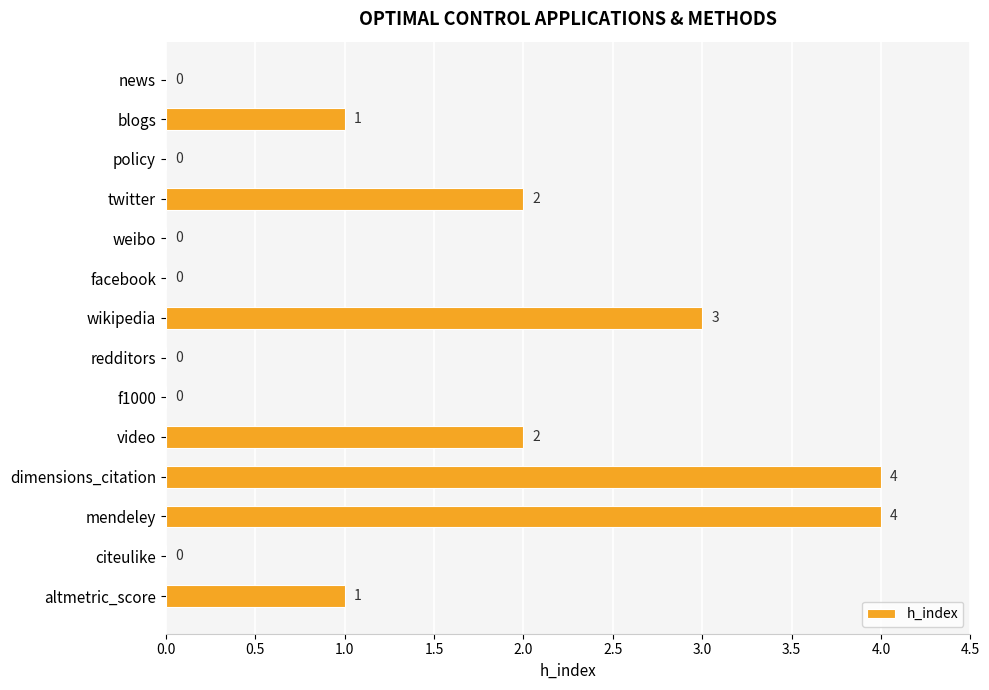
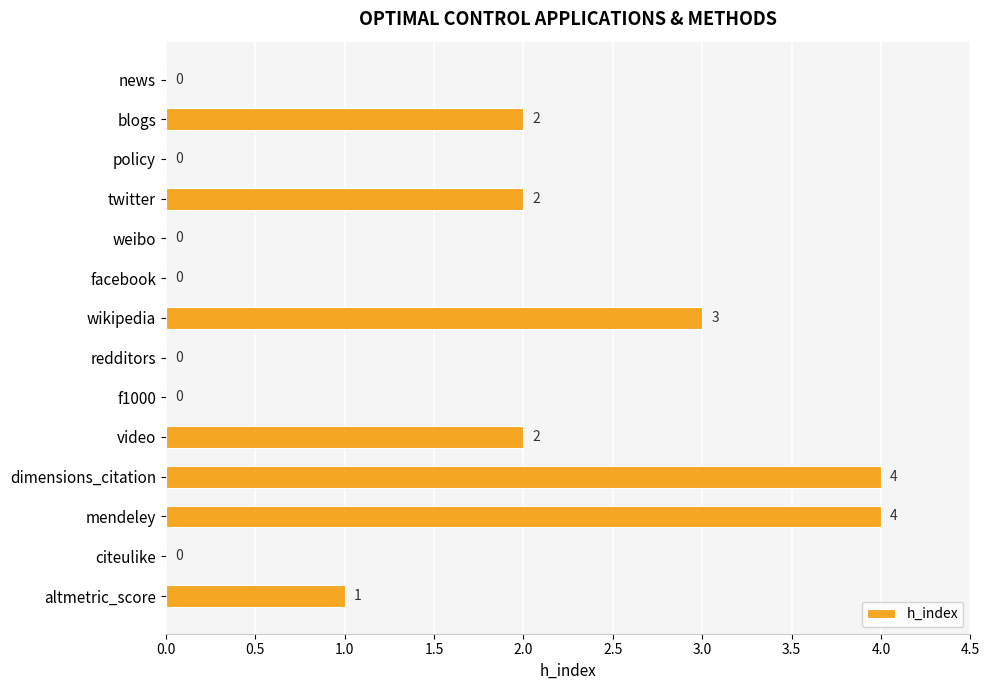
  {
    "news": 0,
-   "blogs": 1,
+   "blogs": 2,
    "policy": 0,
    "twitter": 2,
    "weibo": 0,
    "facebook": 0,
    "wikipedia": 3,
    "redditors": 0,
    "f1000": 0,
    "video": 2,
    "dimensions_citation": 4,
    "mendeley": 4,
    "citeulike": 0,
    "altmetric_score": 1
  }
